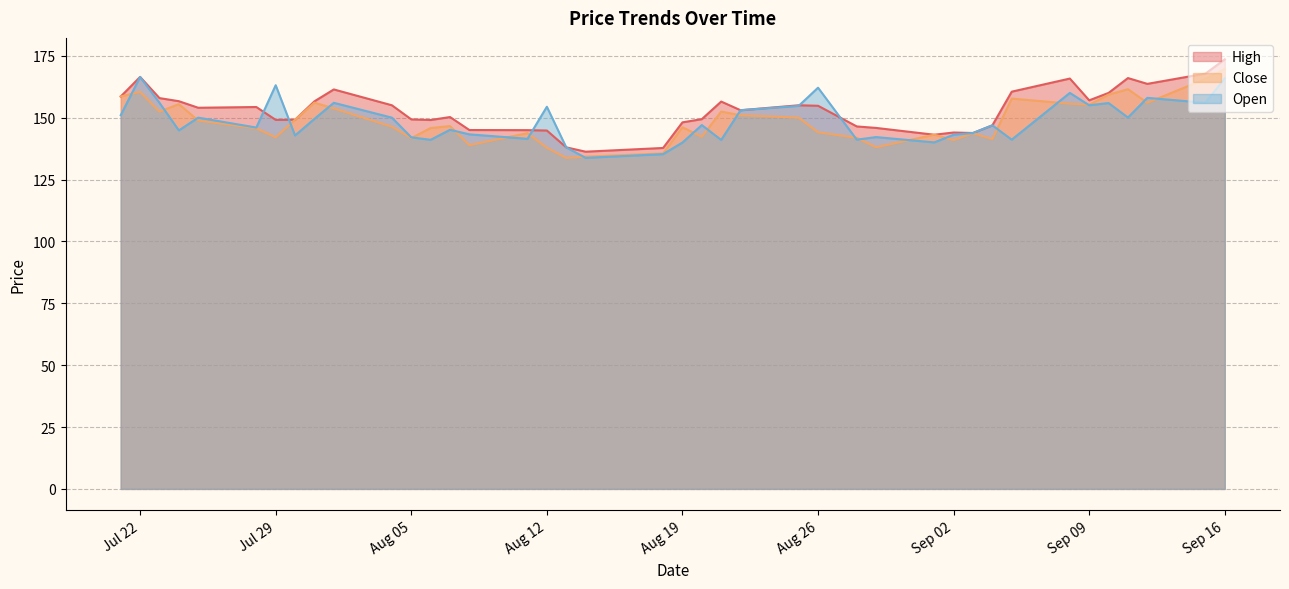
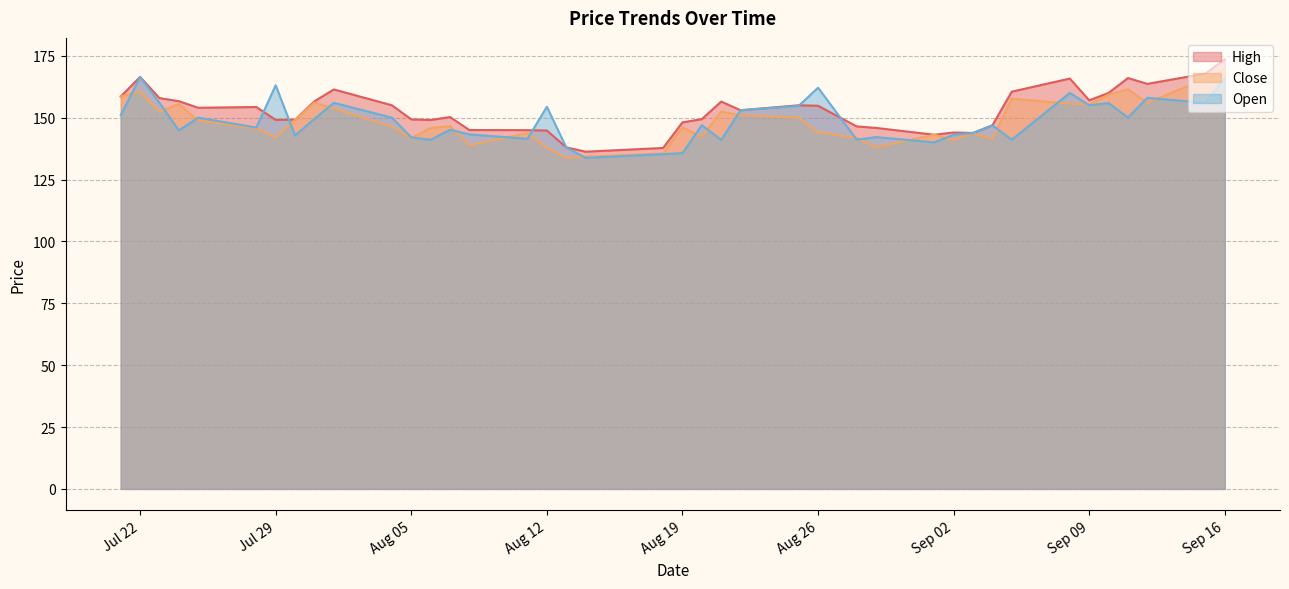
  {
    "Open": {
      "Jul 29": 163,
      "Aug 12": 154,
-     "Aug 19": 140,
+     "Aug 19": 136,
      "Aug 26": 162
    }
  }
